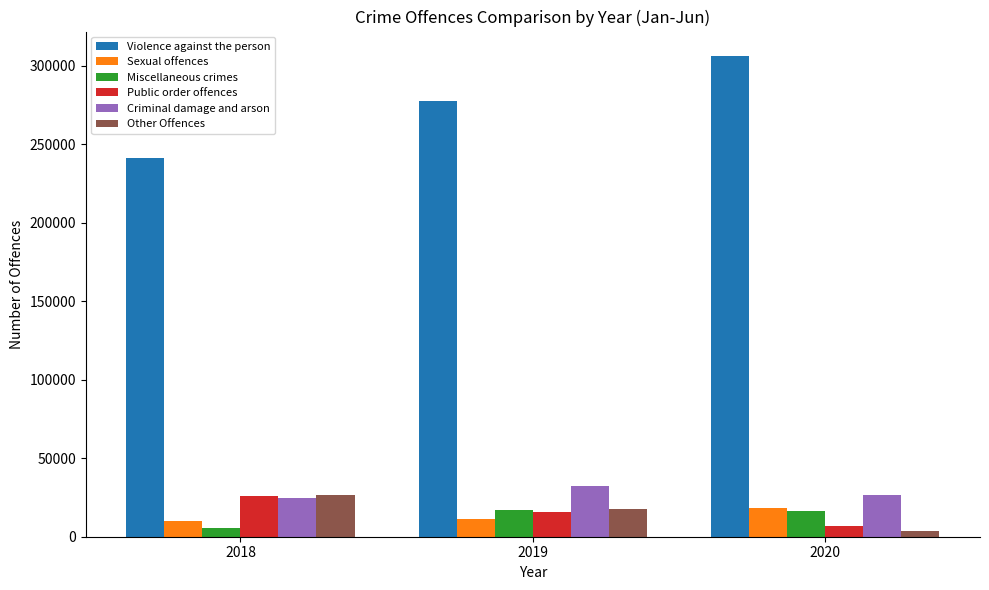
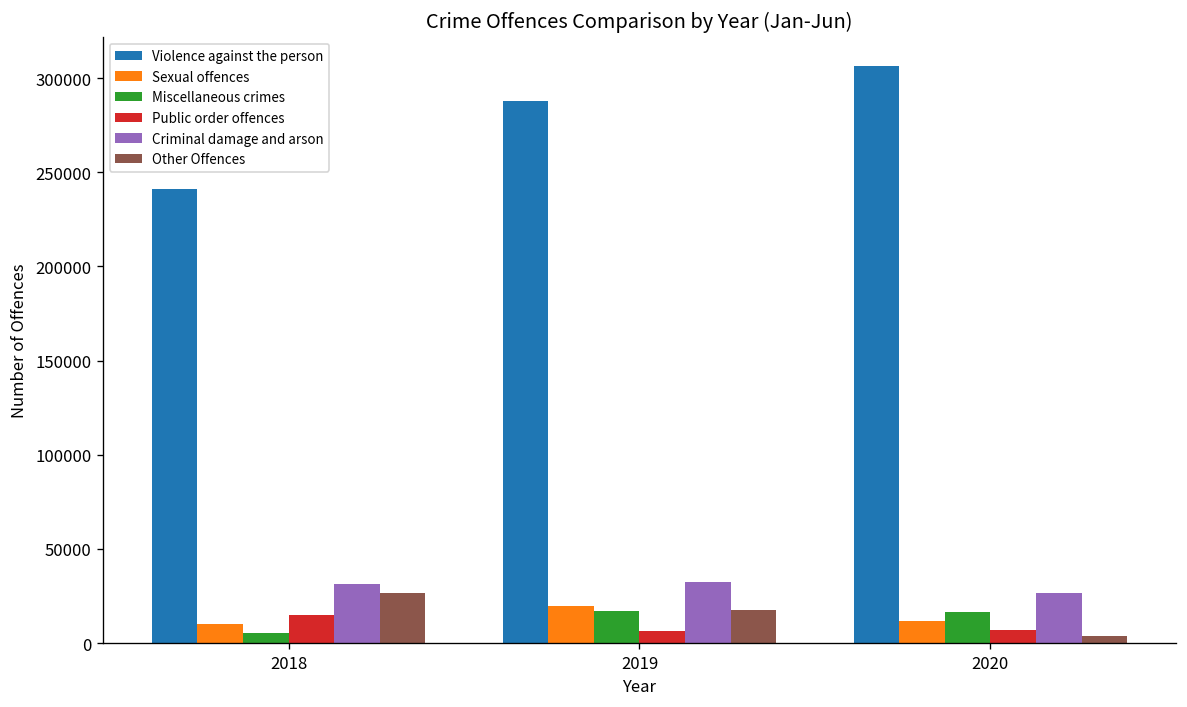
  {
    "Violence against the person": {
      "2018": 241000,
-     "2019": 278000,
+     "2019": 288000,
      "2020": 307000
    },
    "Sexual offences": {
      "2018": 10000,
-     "2019": 12000,
-     "2020": 19000
+     "2019": 20000,
+     "2020": 12000
    },
    "Miscellaneous crimes": {
      "2018": 5000,
      "2019": 17000,
      "2020": 16000
    },
    "Public order offences": {
-     "2018": 26000,
-     "2019": 16000,
+     "2018": 15000,
+     "2019": 6000,
      "2020": 7000
    },
    "Criminal damage and arson": {
-     "2018": 25000,
+     "2018": 31000,
      "2019": 32000,
      "2020": 27000
    },
    "Other Offences": {
      "2018": 27000,
      "2019": 18000,
      "2020": 4000
    }
  }
